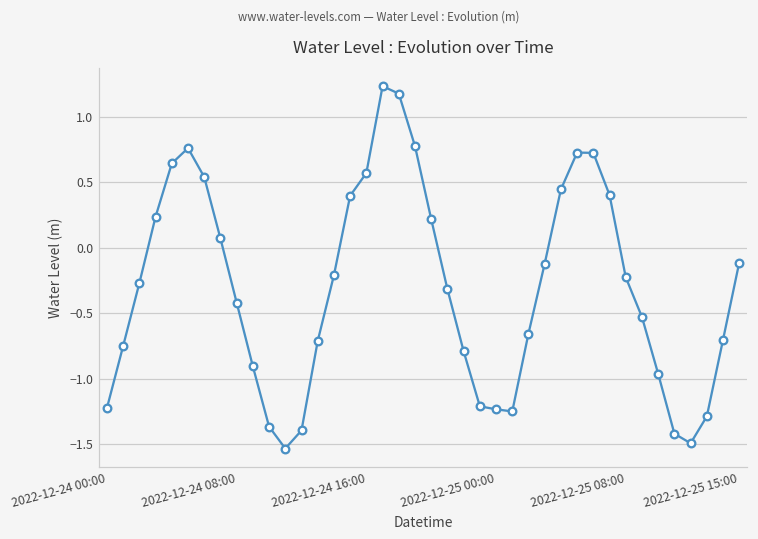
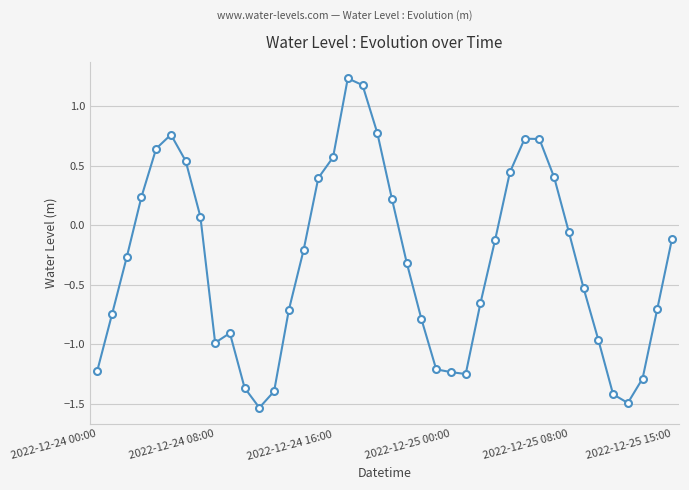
  {
    "2022-12-24 00:00": -1.22,
-   "2022-12-24 08:00": -0.42,
+   "2022-12-24 08:00": -0.99,
    "2022-12-24 16:00": 0.57,
    "2022-12-25 00:00": -1.23,
-   "2022-12-25 08:00": -0.23,
+   "2022-12-25 08:00": -0.06,
    "2022-12-25 15:00": -0.11
  }
